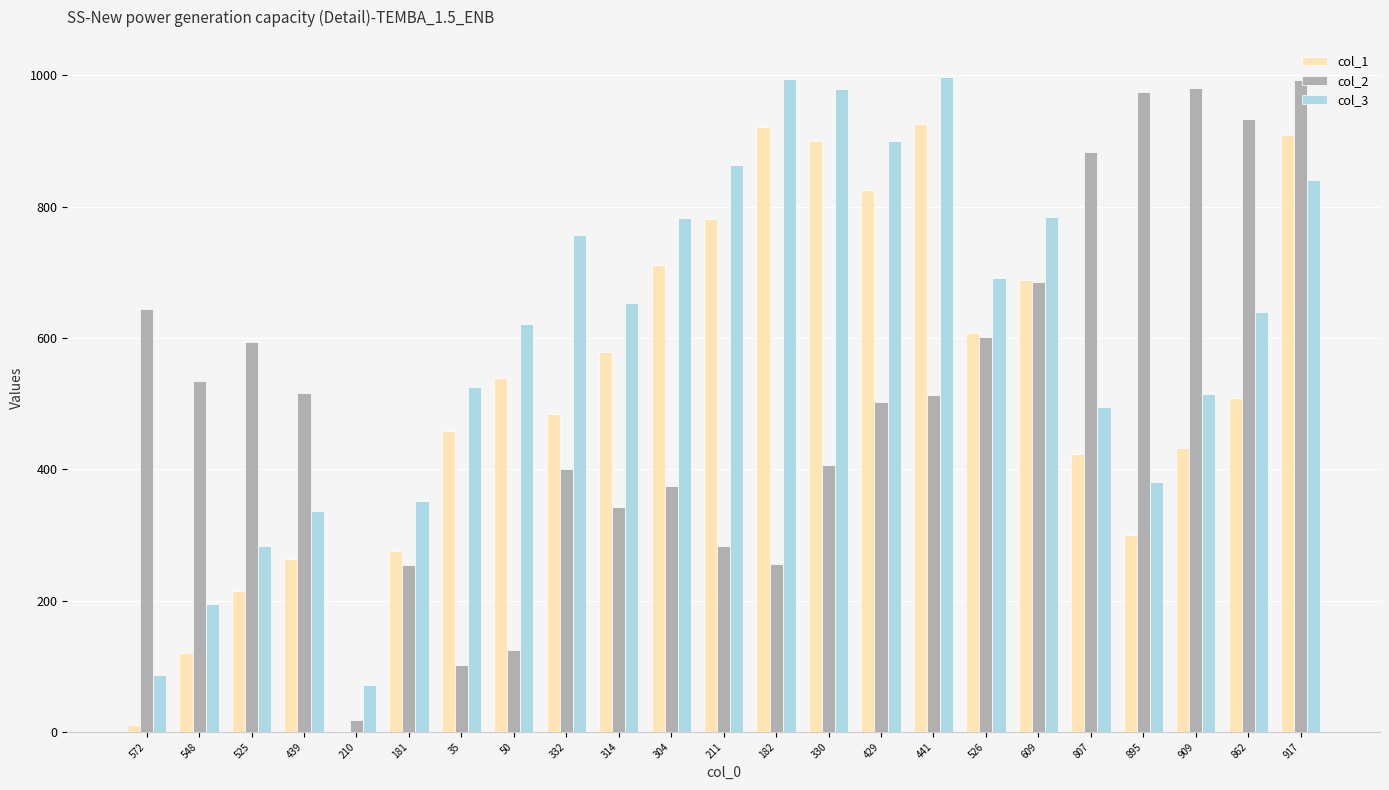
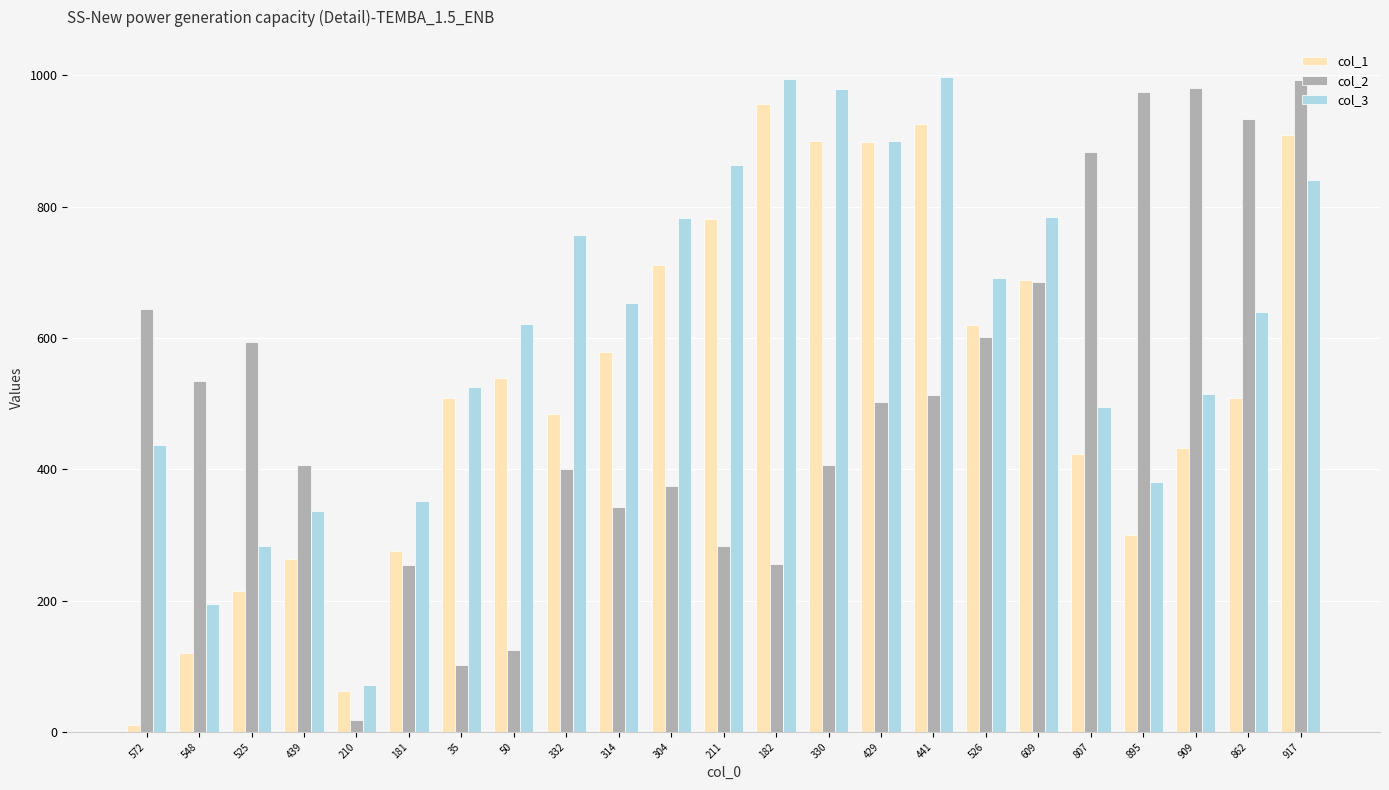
  {
    "col_1": {
      "572": 10,
      "548": 120,
      "525": 220,
      "439": 260,
-     "210": 0,
+     "210": 60,
      "181": 280,
-     "35": 460,
+     "35": 510,
      "50": 540,
      "332": 490,
      "314": 580,
      "304": 710,
      "211": 780,
-     "182": 920,
+     "182": 960,
      "330": 900,
-     "429": 830,
+     "429": 900,
      "441": 930,
-     "526": 610,
+     "526": 620,
      "609": 690,
      "807": 420,
      "895": 300,
      "909": 430,
      "862": 510,
      "917": 910
    },
    "col_2": {
      "572": 640,
      "548": 540,
      "525": 590,
-     "439": 520,
+     "439": 410,
      "210": 20,
      "181": 250,
      "35": 100,
      "50": 130,
      "332": 400,
      "314": 340,
      "304": 380,
      "211": 280,
      "182": 260,
      "330": 410,
      "429": 500,
      "441": 510,
      "526": 600,
      "609": 690,
      "807": 880,
      "895": 980,
      "909": 980,
      "862": 930,
      "917": 990
    },
    "col_3": {
-     "572": 90,
+     "572": 440,
      "548": 200,
      "525": 280,
      "439": 340,
      "210": 70,
      "181": 350,
      "35": 530,
      "50": 620,
      "332": 760,
      "314": 650,
      "304": 780,
      "211": 860,
      "182": 990,
      "330": 980,
      "429": 900,
      "441": 1000,
      "526": 690,
      "609": 790,
      "807": 500,
      "895": 380,
      "909": 520,
      "862": 640,
      "917": 840
    }
  }
